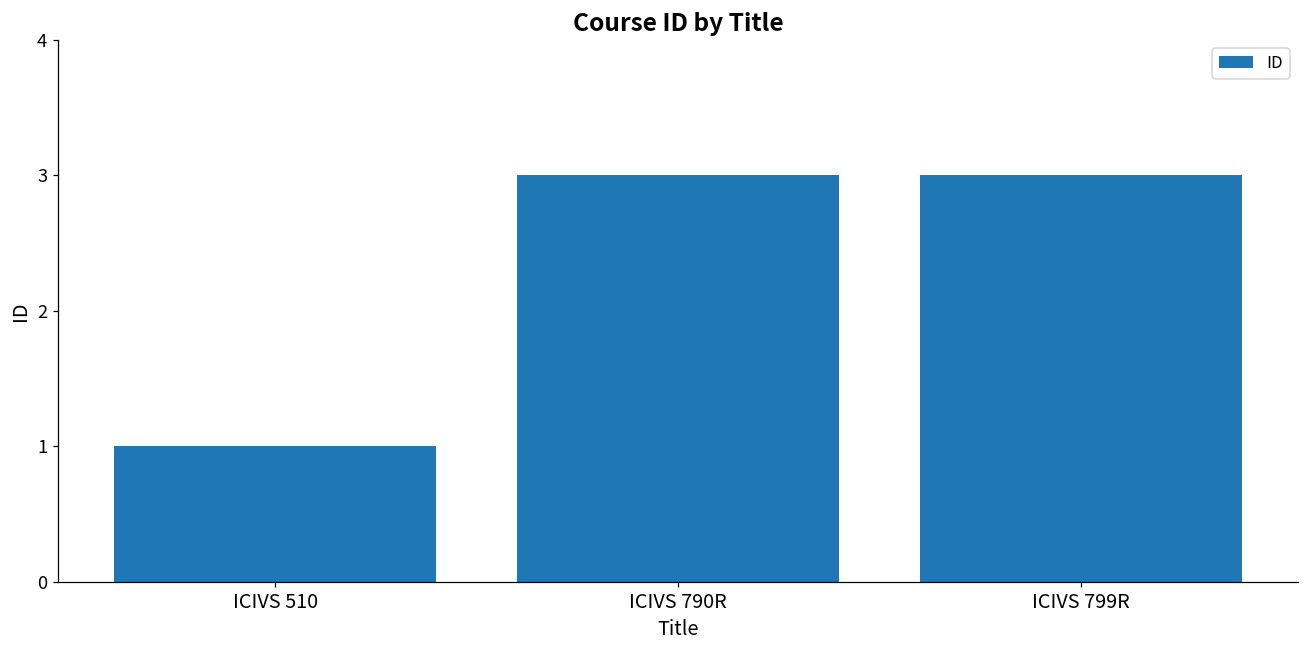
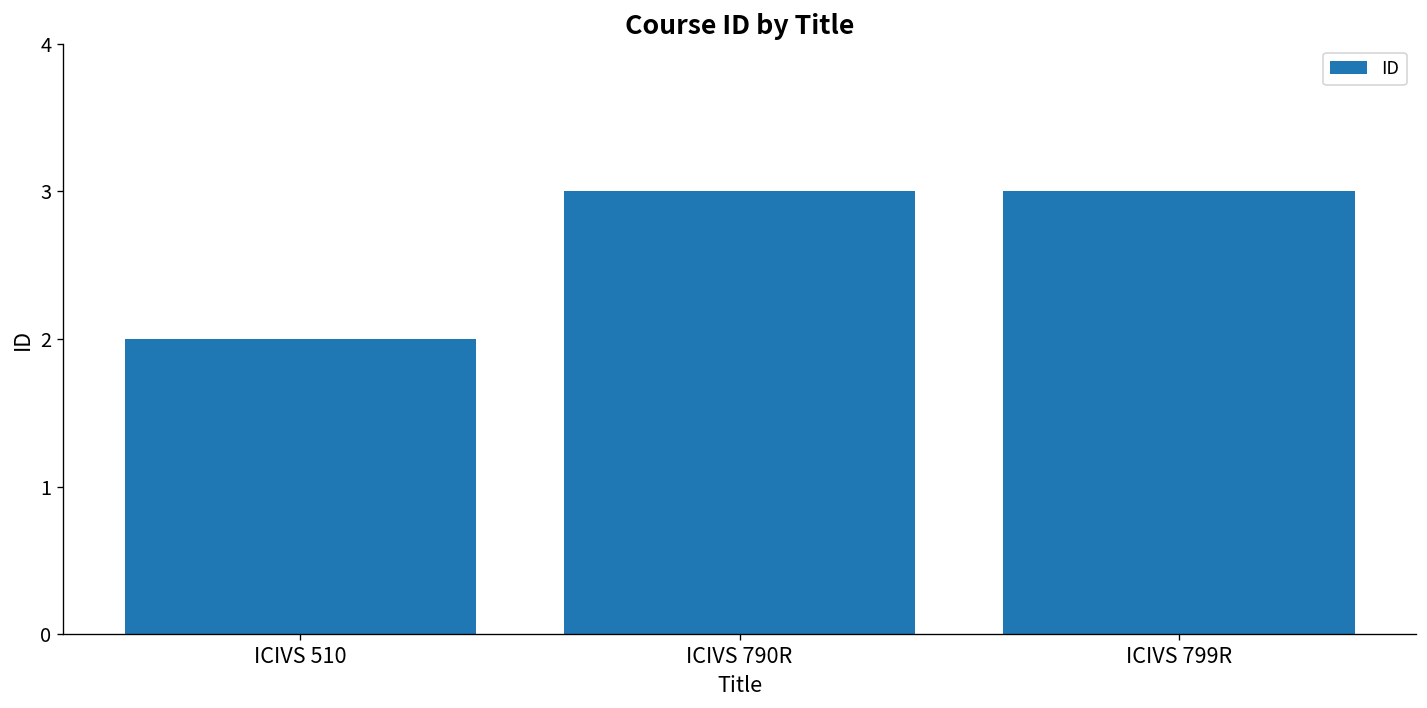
  {
-   "ICIVS 510": 1,
+   "ICIVS 510": 2,
    "ICIVS 790R": 3,
    "ICIVS 799R": 3
  }
